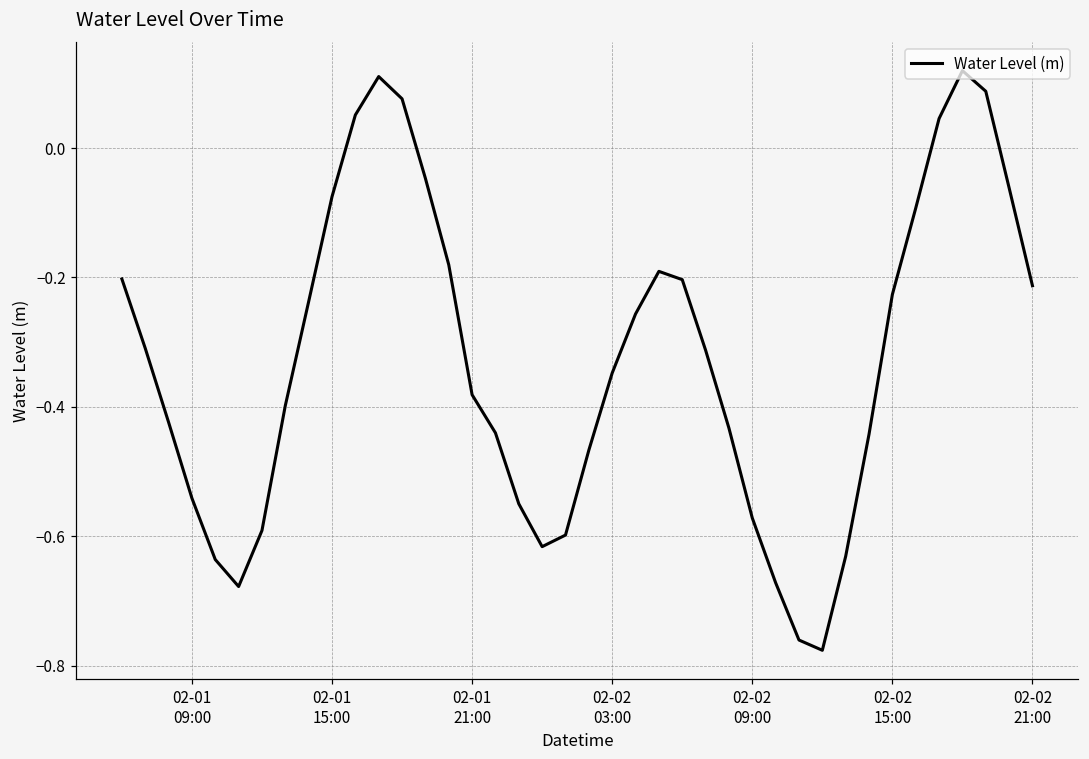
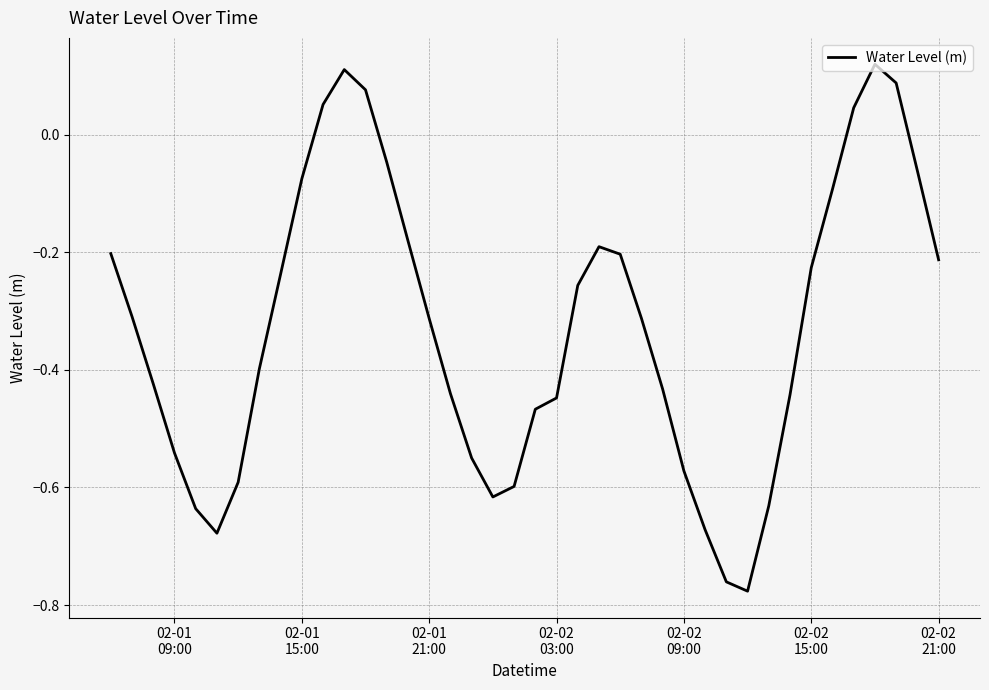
  {
    "02-01 09:00": -0.54,
    "02-01 15:00": -0.08,
-   "02-01 21:00": -0.38,
-   "02-02 03:00": -0.35,
+   "02-01 21:00": -0.31,
+   "02-02 03:00": -0.45,
    "02-02 09:00": -0.57,
    "02-02 15:00": -0.23,
    "02-02 21:00": -0.21
  }
